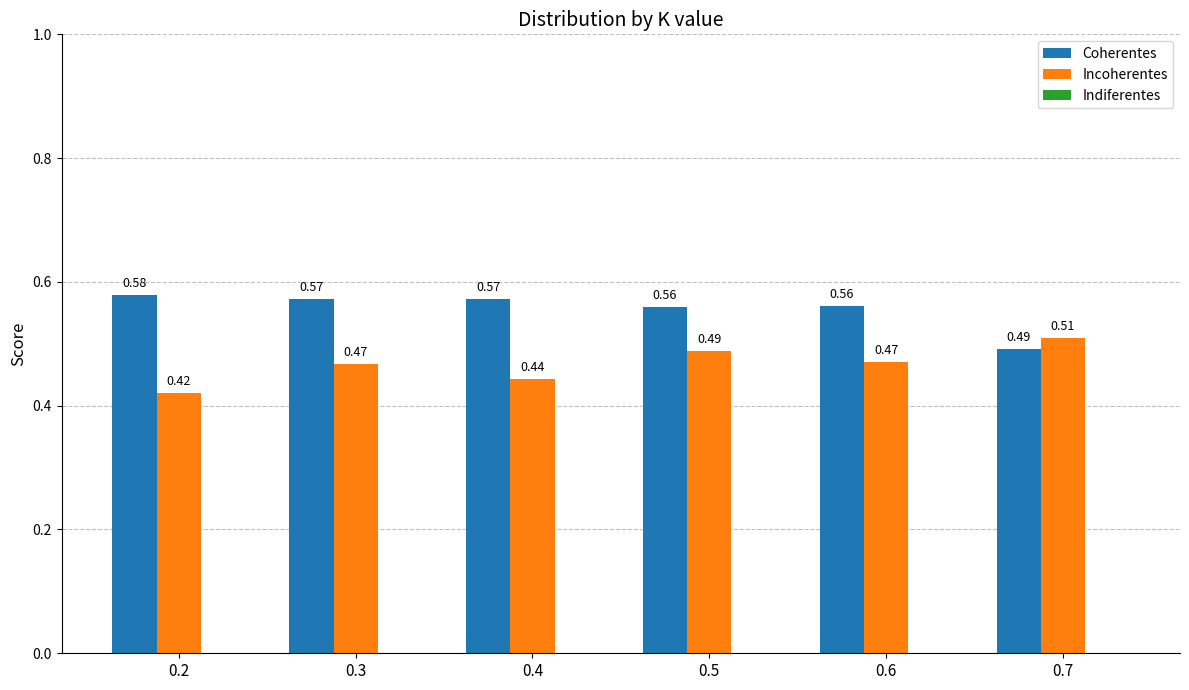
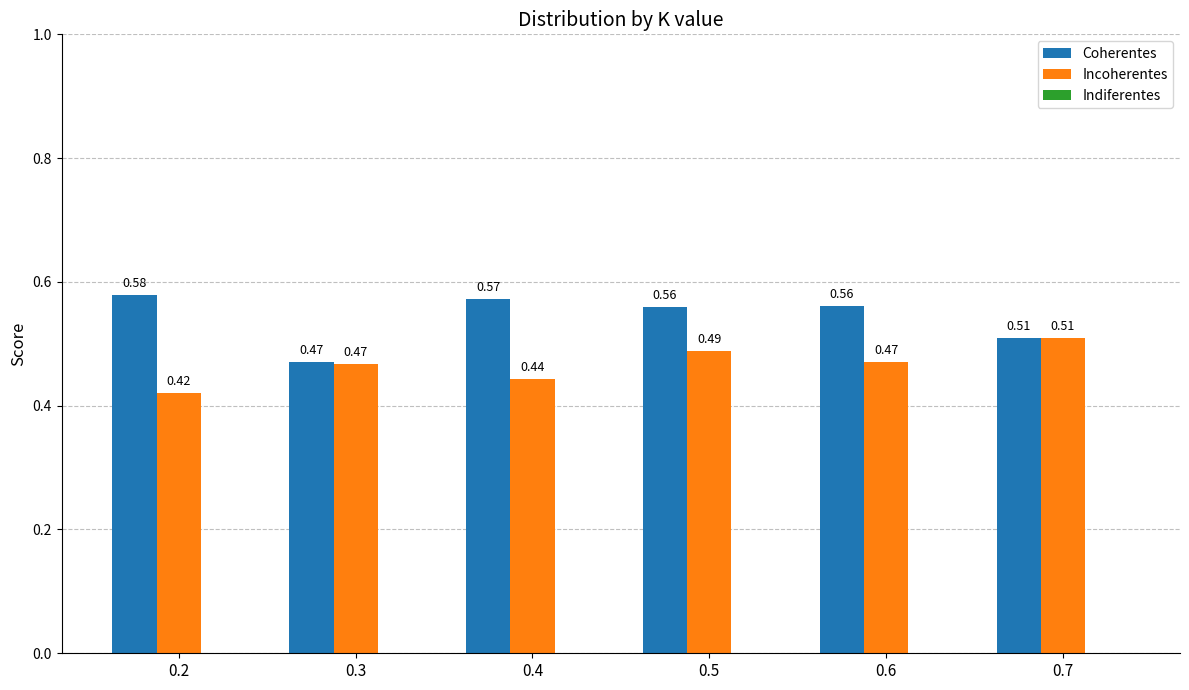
  {
    "Coherentes": {
      "0.2": 0.58,
-     "0.3": 0.57,
+     "0.3": 0.47,
      "0.4": 0.57,
      "0.5": 0.56,
      "0.6": 0.56,
-     "0.7": 0.49
+     "0.7": 0.51
    },
    "Incoherentes": {
      "0.2": 0.42,
      "0.3": 0.47,
      "0.4": 0.44,
      "0.5": 0.49,
      "0.6": 0.47,
      "0.7": 0.51
    },
    "Indiferentes": {
      "0.2": 0.00,
      "0.3": 0.00,
      "0.4": 0.00,
      "0.5": 0.00,
      "0.6": 0.00,
      "0.7": 0.00
    }
  }
